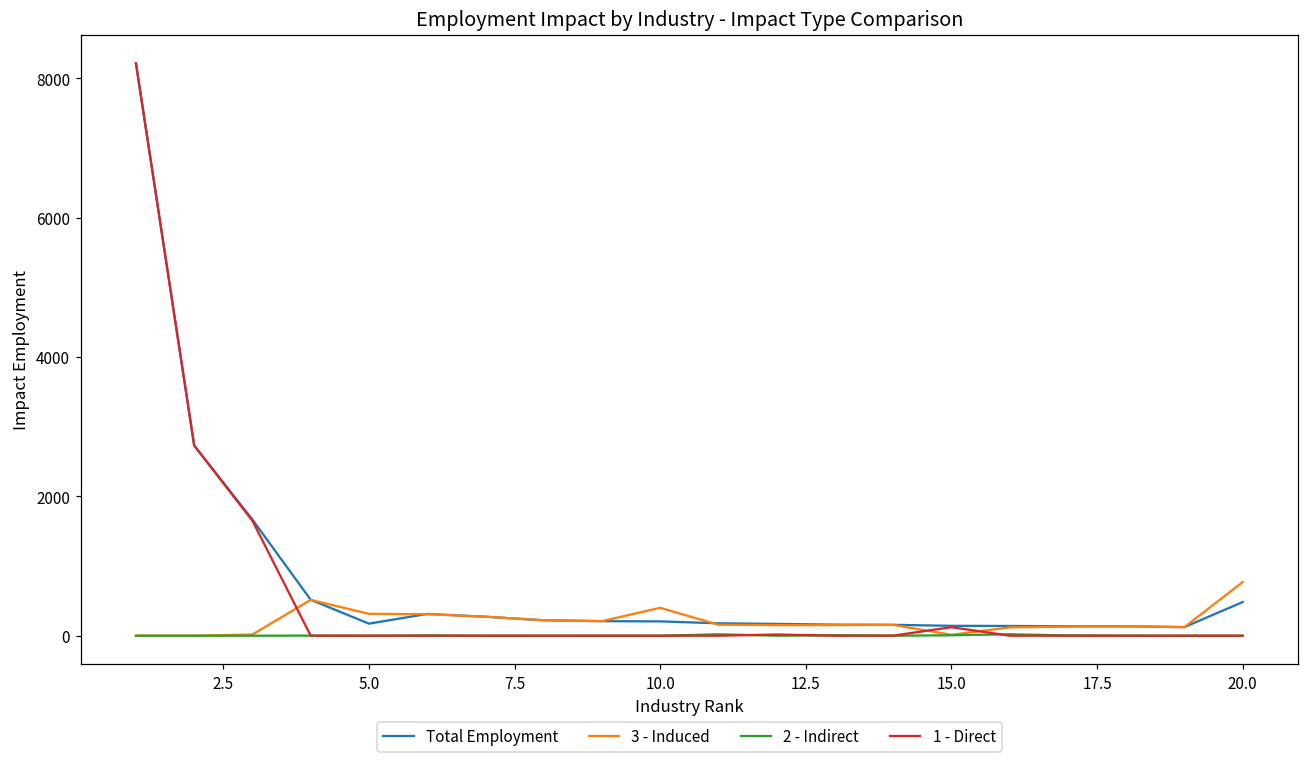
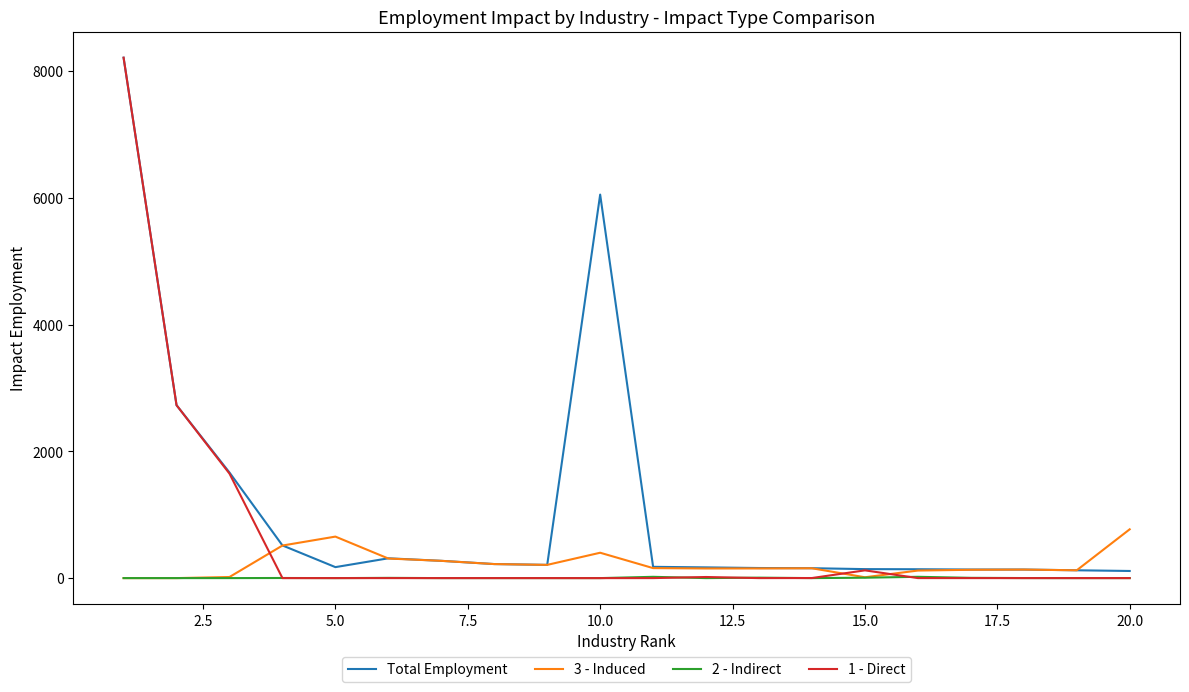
  {
    "Total Employment": {
      "5.0": 200,
-     "10.0": 200,
-     "20.0": 500
+     "10.0": 6100,
+     "20.0": 100
    },
    "3 - Induced": {
-     "5.0": 300,
+     "5.0": 700,
      "10.0": 400,
      "20.0": 800
    }
  }
